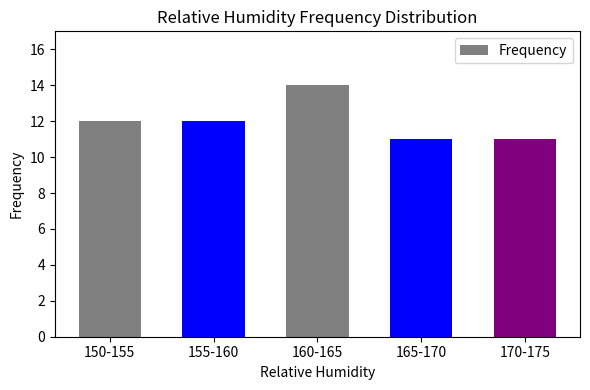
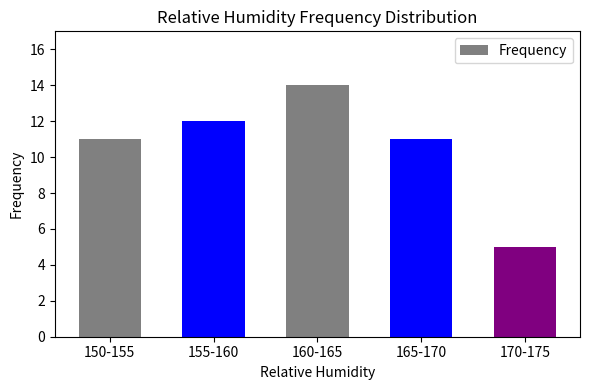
  {
-   "150-155": 12,
+   "150-155": 11,
    "155-160": 12,
    "160-165": 14,
    "165-170": 11,
-   "170-175": 11
+   "170-175": 5
  }
